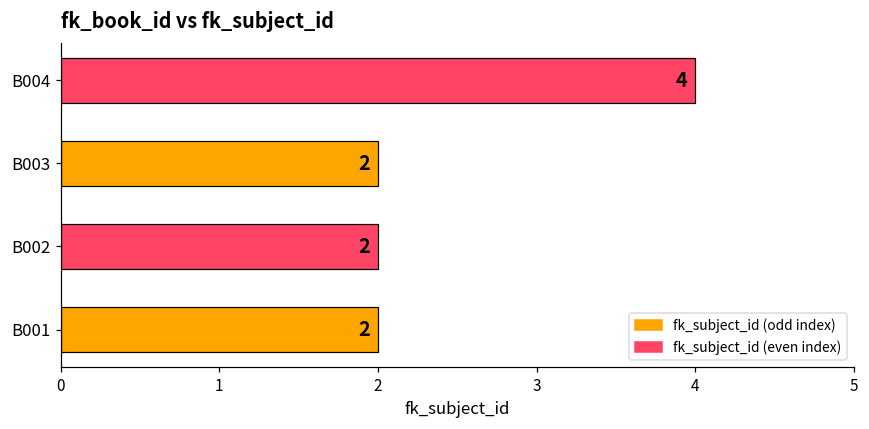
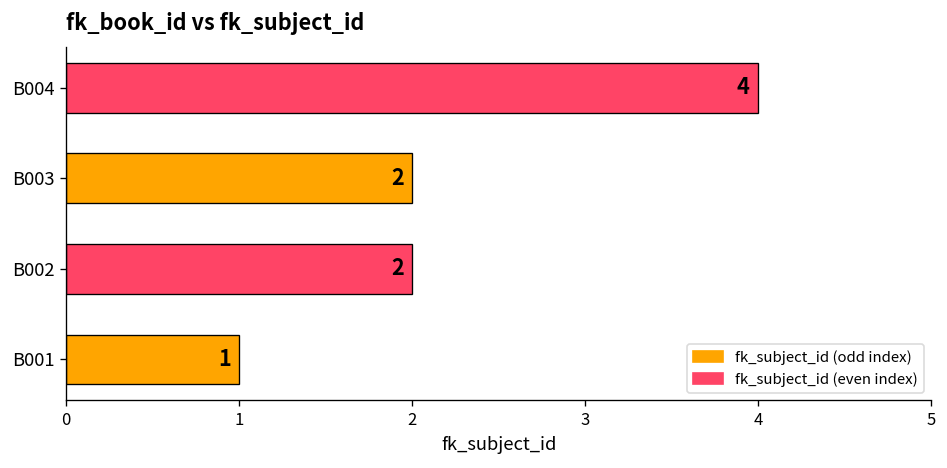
  {
    "B004": 4,
    "B003": 2,
    "B002": 2,
-   "B001": 2
+   "B001": 1
  }
